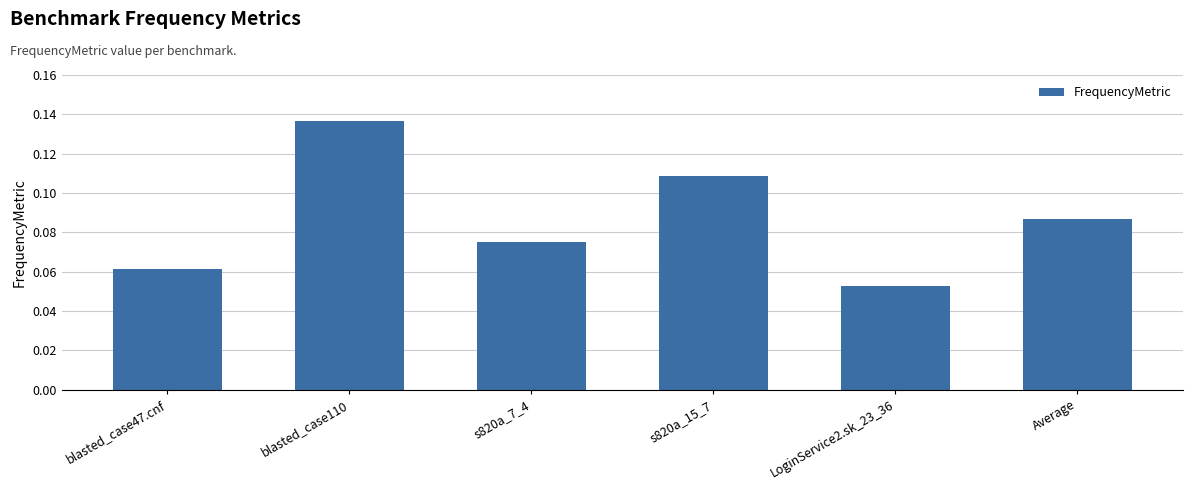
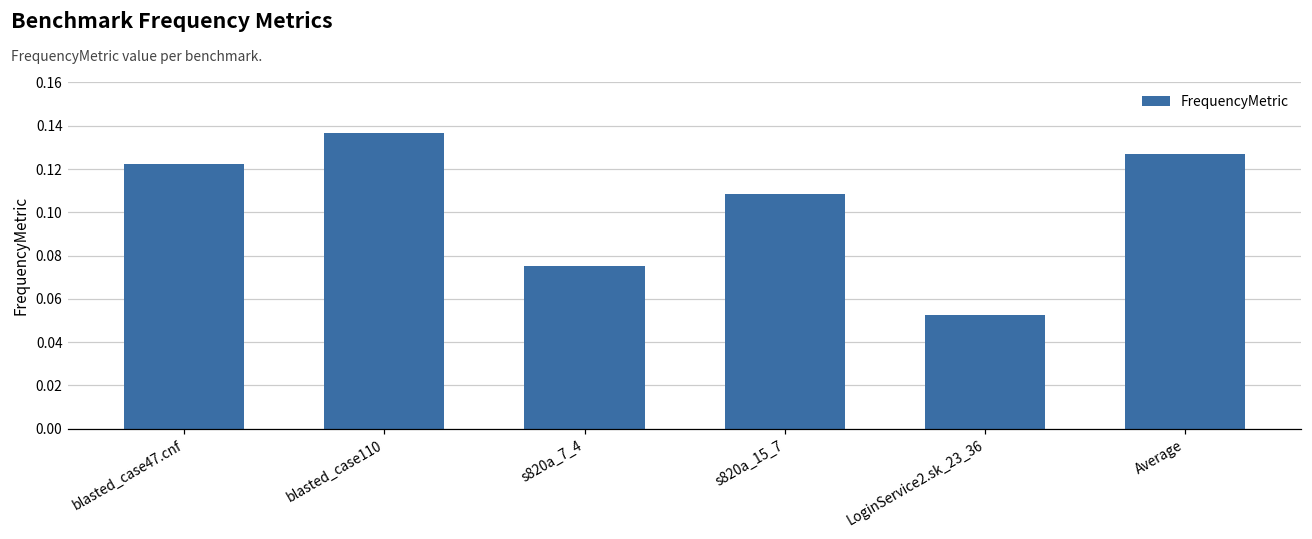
  {
-   "blasted_case47.cnf": 0.061,
+   "blasted_case47.cnf": 0.122,
    "blasted_case110": 0.137,
    "s820a_7_4": 0.075,
    "s820a_15_7": 0.108,
    "LoginService2.sk_23_36": 0.053,
-   "Average": 0.087
+   "Average": 0.127
  }
